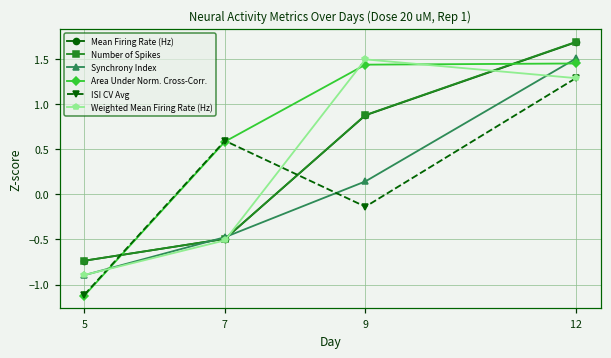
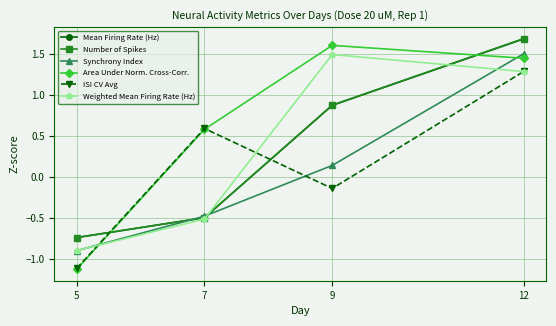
  {
    "Area Under Norm. Cross-Corr.": {
-     "9": 1.4,
+     "9": 1.6,
      "12": 1.4
    },
    "Weighted Mean Firing Rate (Hz)": {
      "9": 1.5
    }
  }
